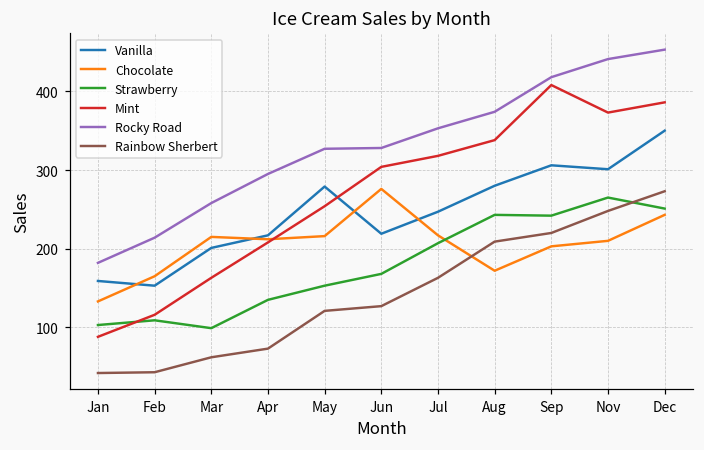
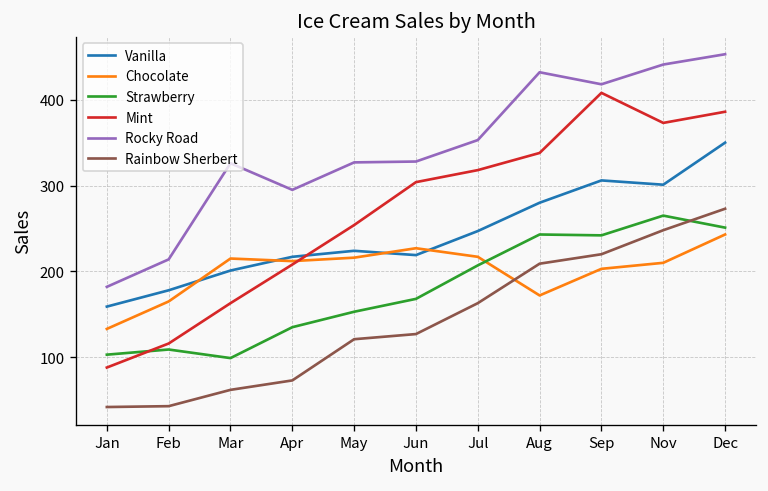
  {
    "Vanilla": {
      "Jan": 160,
-     "Feb": 150,
+     "Feb": 180,
      "Mar": 200,
      "Apr": 220,
-     "May": 280,
+     "May": 220,
      "Jun": 220,
      "Jul": 250,
      "Aug": 280,
      "Sep": 310,
      "Nov": 300,
      "Dec": 350
    },
    "Chocolate": {
      "Jan": 130,
      "Feb": 170,
      "Mar": 220,
      "Apr": 210,
      "May": 220,
-     "Jun": 280,
+     "Jun": 230,
      "Jul": 220,
      "Aug": 170,
      "Sep": 200,
      "Nov": 210,
      "Dec": 240
    },
    "Strawberry": {
      "Jan": 100,
      "Feb": 110,
      "Mar": 100,
      "Apr": 140,
      "May": 150,
      "Jun": 170,
      "Jul": 210,
      "Aug": 240,
      "Sep": 240,
      "Nov": 270,
      "Dec": 250
    },
    "Mint": {
      "Jan": 90,
      "Feb": 120,
      "Mar": 160,
      "Apr": 210,
      "May": 250,
      "Jun": 300,
      "Jul": 320,
      "Aug": 340,
      "Sep": 410,
      "Nov": 370,
      "Dec": 390
    },
    "Rocky Road": {
      "Jan": 180,
      "Feb": 210,
-     "Mar": 260,
+     "Mar": 330,
      "Apr": 300,
      "May": 330,
      "Jun": 330,
      "Jul": 350,
-     "Aug": 370,
+     "Aug": 430,
      "Sep": 420,
      "Nov": 440,
      "Dec": 450
    },
    "Rainbow Sherbert": {
      "Jan": 40,
      "Feb": 40,
      "Mar": 60,
      "Apr": 70,
      "May": 120,
      "Jun": 130,
      "Jul": 160,
      "Aug": 210,
      "Sep": 220,
      "Nov": 250,
      "Dec": 270
    }
  }
